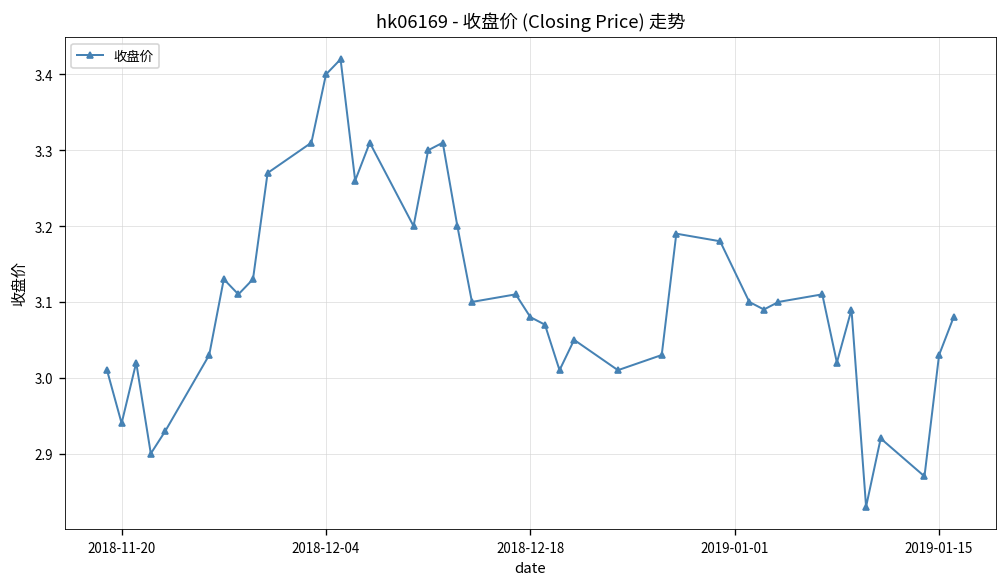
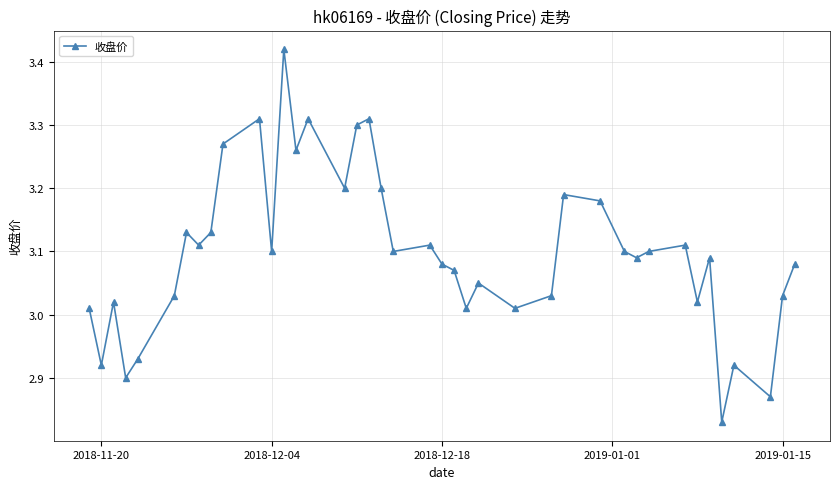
  {
-   "2018-11-20": 2.94,
-   "2018-12-04": 3.4,
+   "2018-11-20": 2.92,
+   "2018-12-04": 3.1,
    "2018-12-18": 3.08,
    "2019-01-15": 3.03
  }
